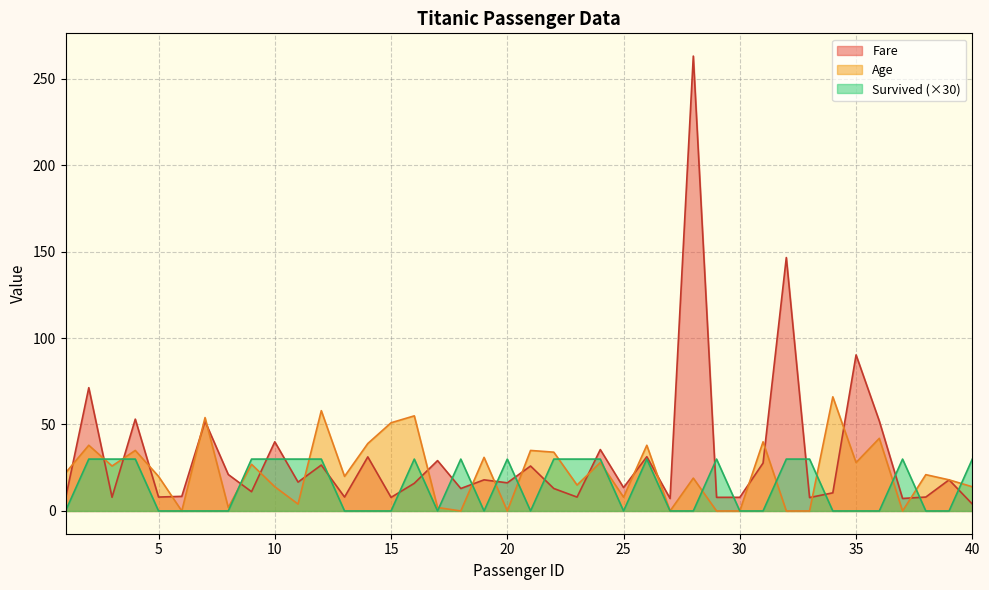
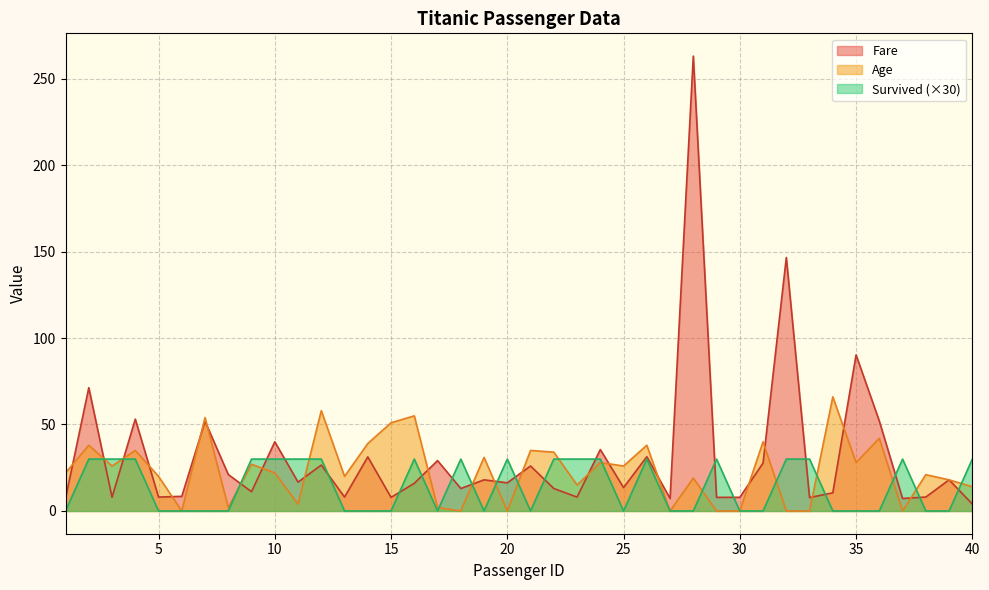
  {
    "Fare": {
      "5": 8,
      "10": 40,
      "15": 8,
      "20": 16,
      "25": 14,
      "30": 8,
      "35": 90,
      "40": 4
    },
    "Age": {
      "5": 20,
-     "10": 14,
+     "10": 22,
      "15": 51,
      "20": 0,
-     "25": 8,
+     "25": 26,
      "35": 28,
      "40": 14
    },
    "Survived (×30)": {
      "5": 0,
      "10": 30,
      "15": 0,
      "20": 30,
      "25": 0,
      "35": 0,
      "40": 30
    }
  }
